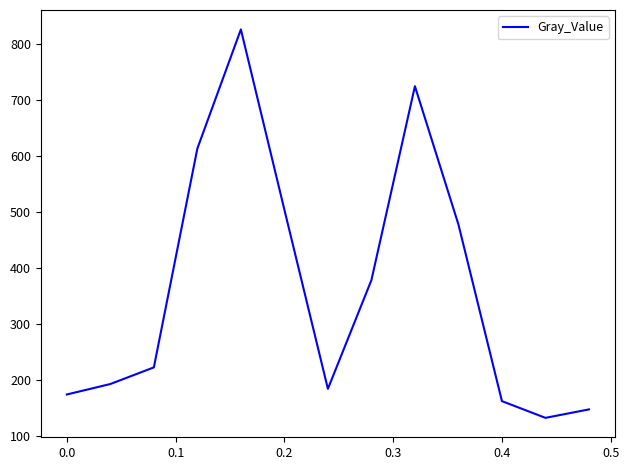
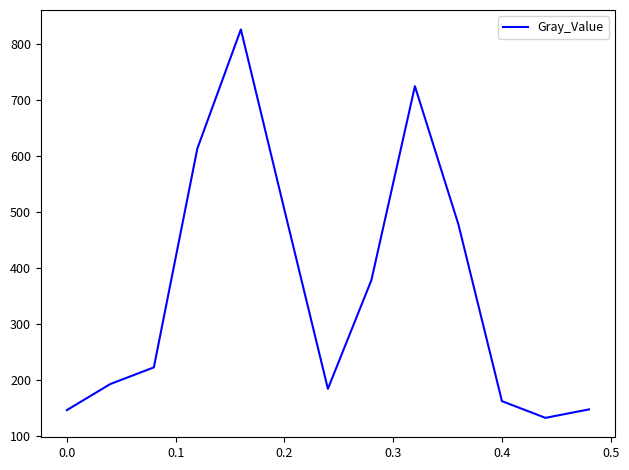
  {
-   "0.0": 170,
+   "0.0": 150,
    "0.2": 500,
    "0.4": 160
  }
